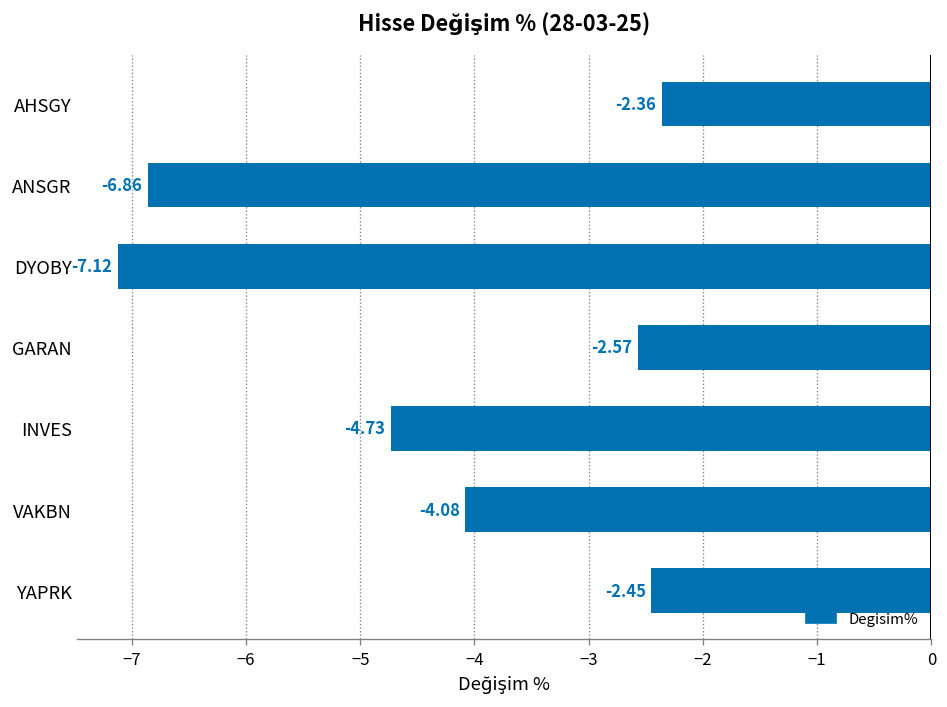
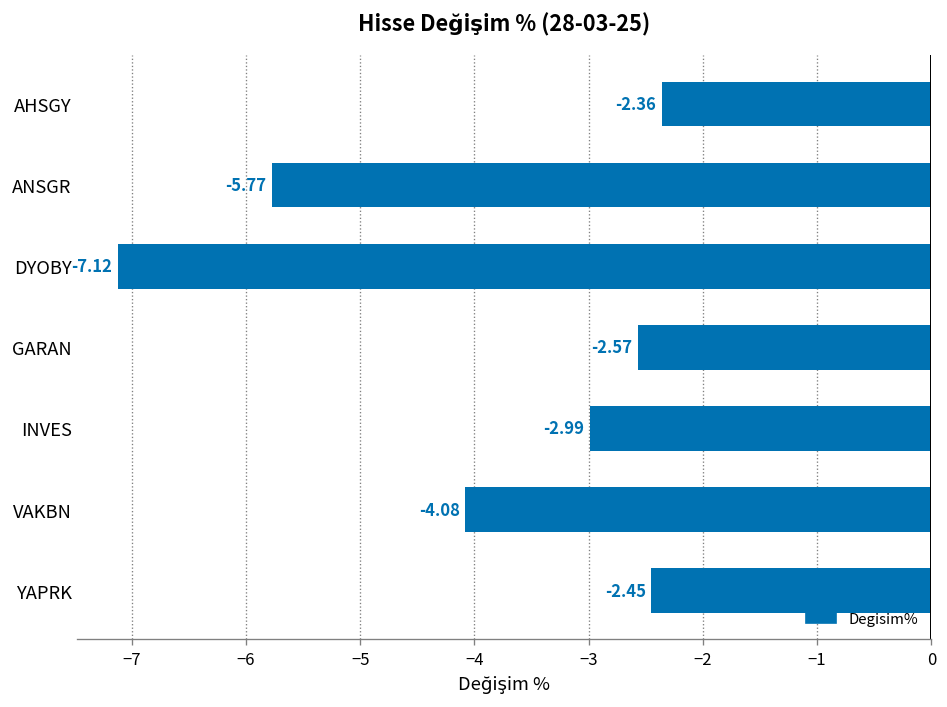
  {
    "AHSGY": -2.36,
-   "ANSGR": -6.86,
+   "ANSGR": -5.77,
    "DYOBY": -7.12,
    "GARAN": -2.57,
-   "INVES": -4.73,
+   "INVES": -2.99,
    "VAKBN": -4.08,
    "YAPRK": -2.45
  }
